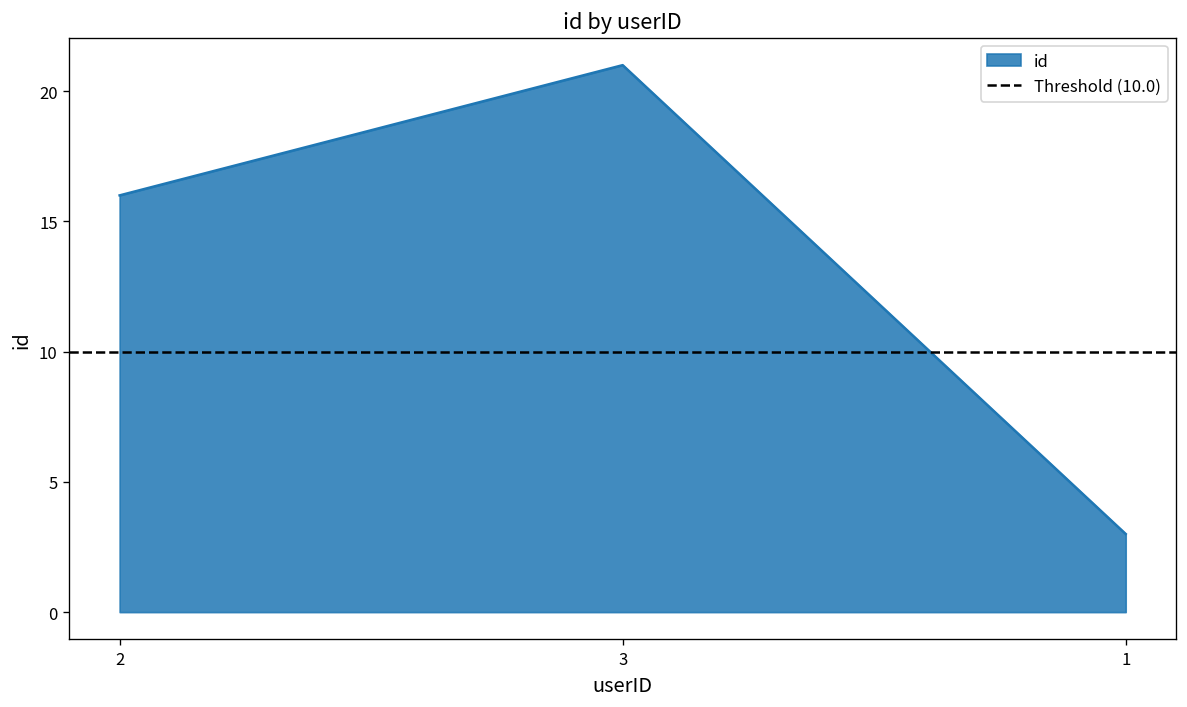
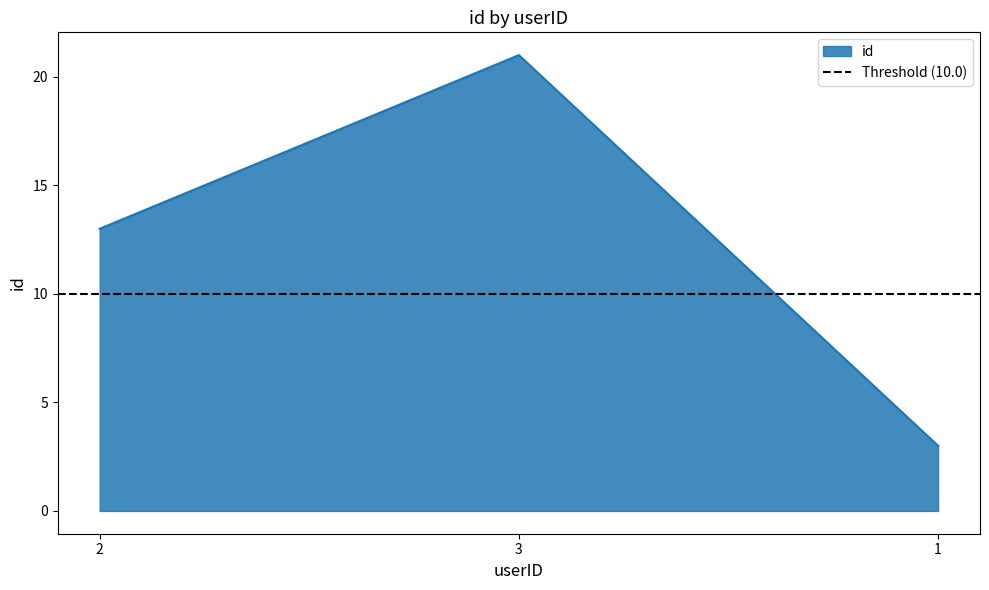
  {
-   "2": 16,
+   "2": 13,
    "3": 21,
    "1": 3
  }
